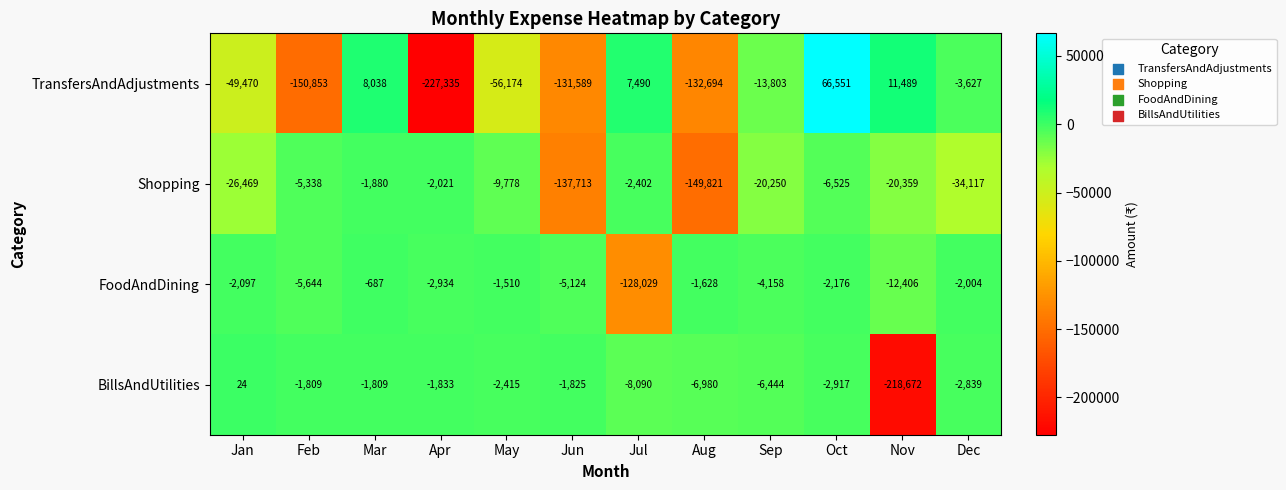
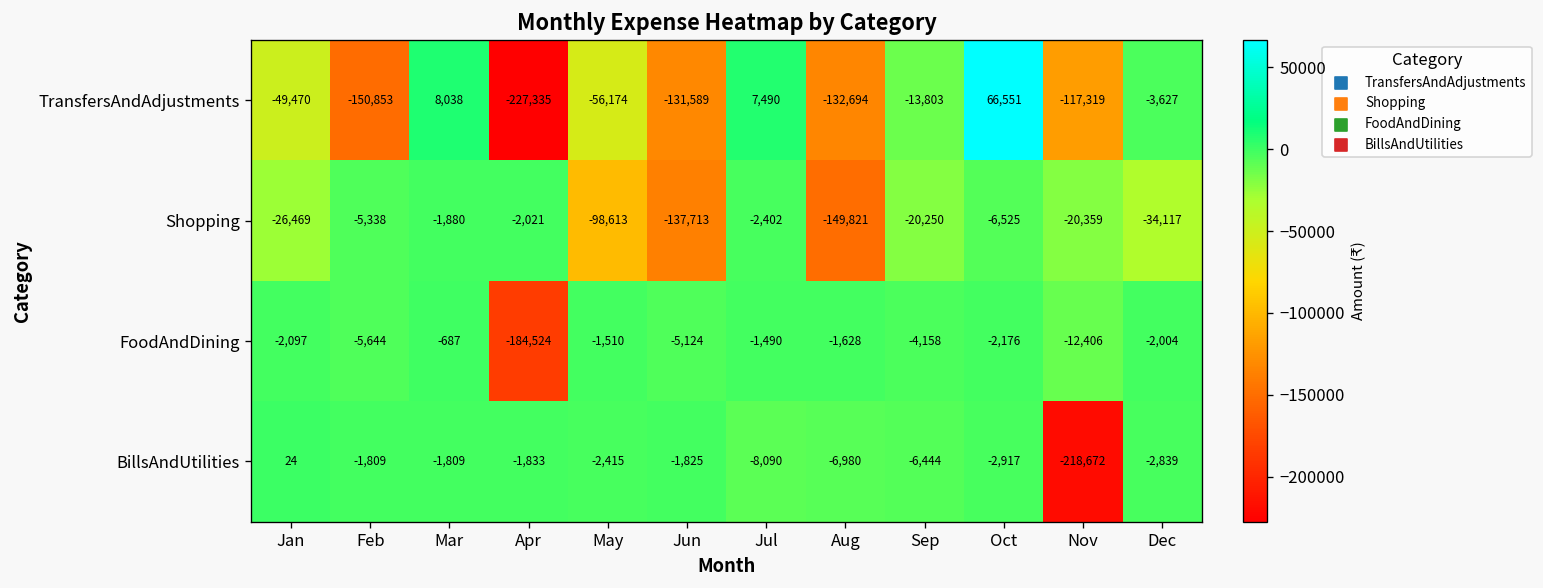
  {
    "TransfersAndAdjustments": {
      "Jan": "-49,470",
      "Feb": "-150,853",
      "Mar": "8,038",
      "Apr": "-227,335",
      "May": "-56,174",
      "Jun": "-131,589",
      "Jul": "7,490",
      "Aug": "-132,694",
      "Sep": "-13,803",
      "Oct": "66,551",
-     "Nov": "11,489",
+     "Nov": "-117,319",
      "Dec": "-3,627"
    },
    "Shopping": {
      "Jan": "-26,469",
      "Feb": "-5,338",
      "Mar": "-1,880",
      "Apr": "-2,021",
-     "May": "-9,778",
+     "May": "-98,613",
      "Jun": "-137,713",
      "Jul": "-2,402",
      "Aug": "-149,821",
      "Sep": "-20,250",
      "Oct": "-6,525",
      "Nov": "-20,359",
      "Dec": "-34,117"
    },
    "FoodAndDining": {
      "Jan": "-2,097",
      "Feb": "-5,644",
      "Mar": "-687",
-     "Apr": "-2,934",
+     "Apr": "-184,524",
      "May": "-1,510",
      "Jun": "-5,124",
-     "Jul": "-128,029",
+     "Jul": "-1,490",
      "Aug": "-1,628",
      "Sep": "-4,158",
      "Oct": "-2,176",
      "Nov": "-12,406",
      "Dec": "-2,004"
    },
    "BillsAndUtilities": {
      "Jan": "24",
      "Feb": "-1,809",
      "Mar": "-1,809",
      "Apr": "-1,833",
      "May": "-2,415",
      "Jun": "-1,825",
      "Jul": "-8,090",
      "Aug": "-6,980",
      "Sep": "-6,444",
      "Oct": "-2,917",
      "Nov": "-218,672",
      "Dec": "-2,839"
    }
  }
